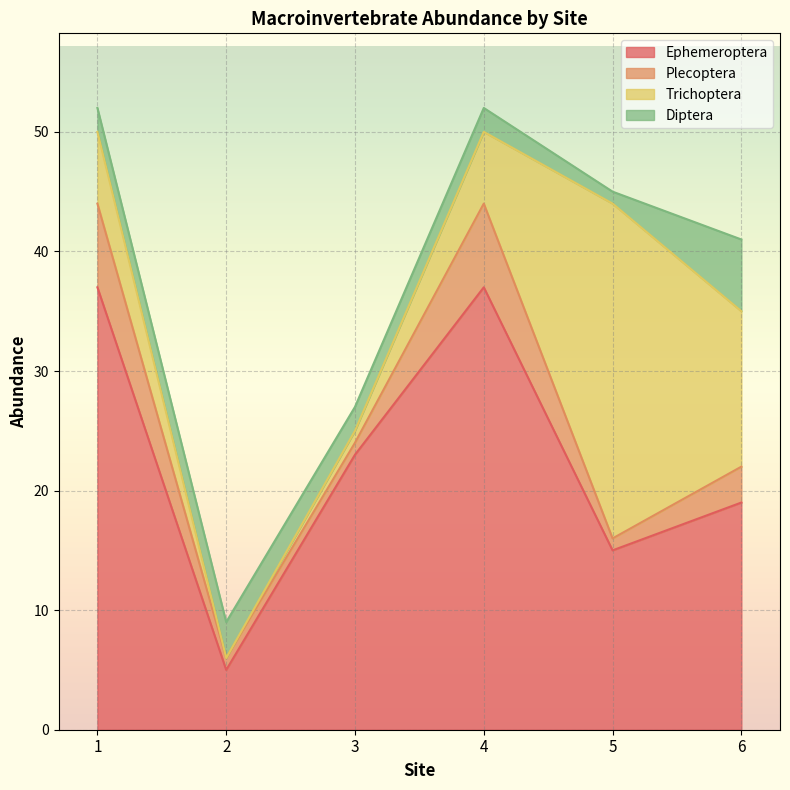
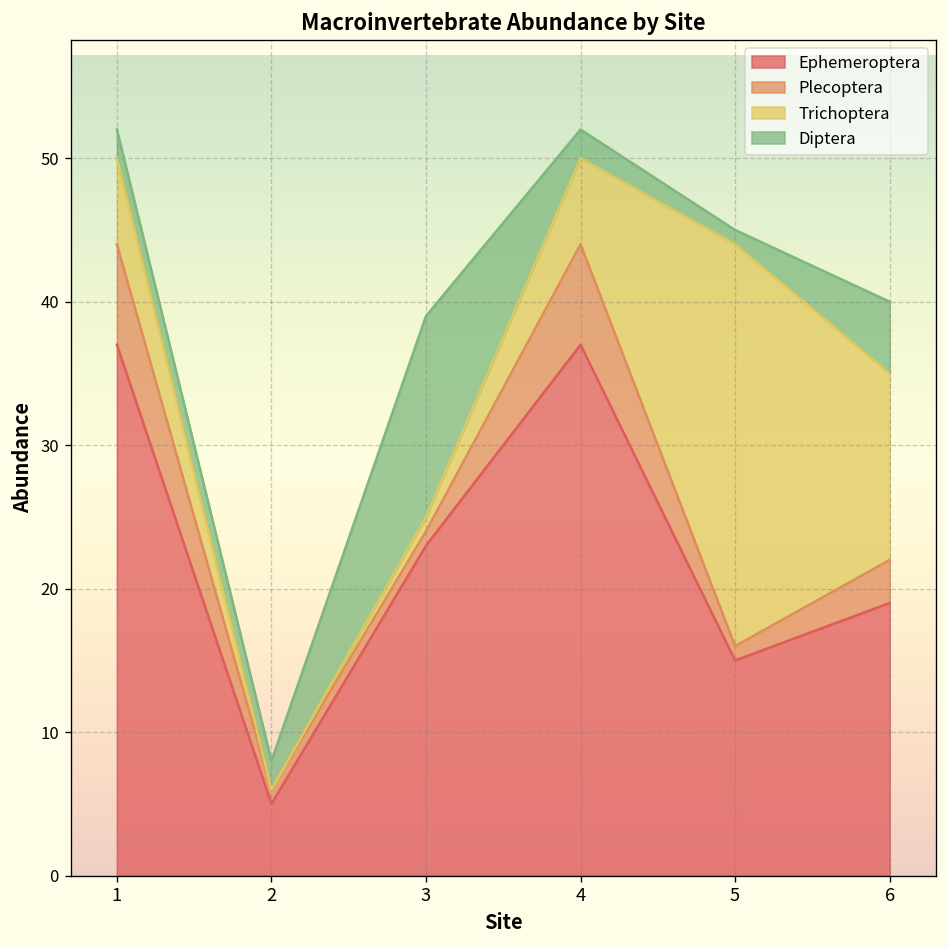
  {
    "Trichoptera": {
      "1": 6,
      "3": 1,
      "4": 6,
      "5": 28,
      "6": 13
    },
    "Diptera": {
      "1": 2,
-     "2": 3,
-     "3": 2,
+     "2": 2,
+     "3": 14,
      "4": 2,
      "5": 1,
-     "6": 6
+     "6": 5
    }
  }
